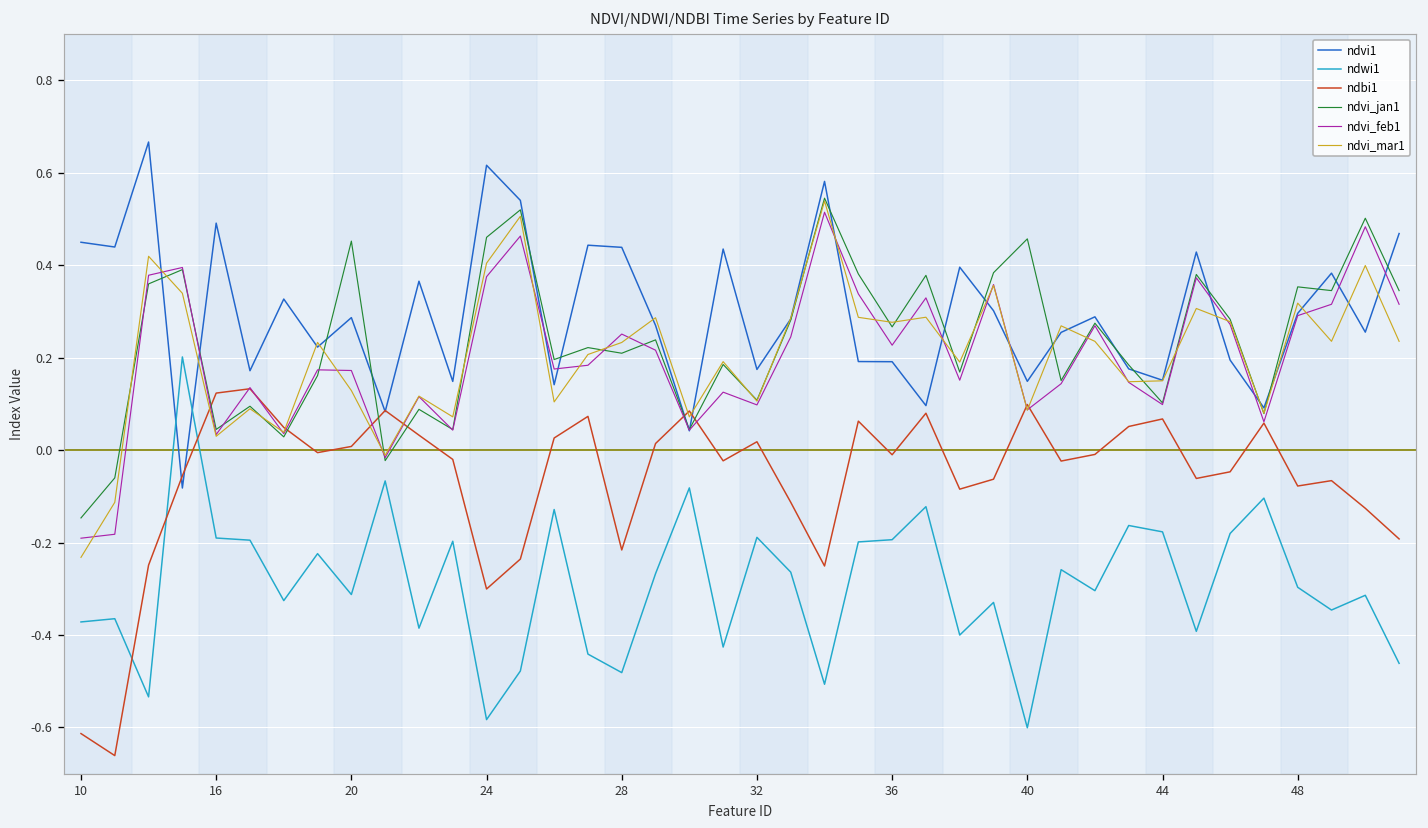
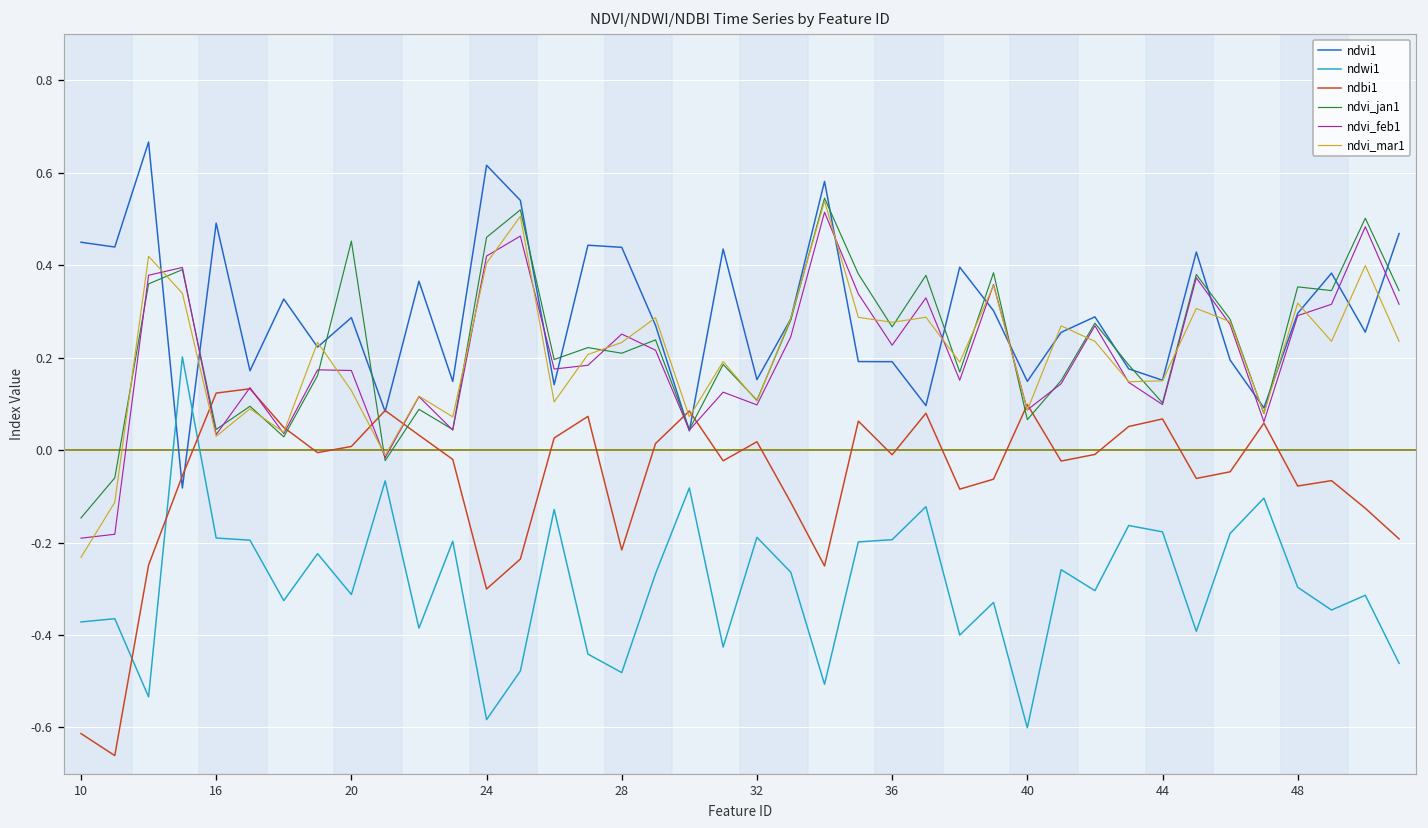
  {
    "ndvi1": {
      "16": 0.49,
      "20": 0.29,
      "24": 0.62,
      "28": 0.44,
-     "32": 0.17,
+     "32": 0.15,
      "36": 0.19,
      "40": 0.15
    },
    "ndwi1": {
      "16": -0.19,
      "20": -0.31,
      "24": -0.58,
      "28": -0.48,
      "32": -0.19,
      "36": -0.19,
      "40": -0.60,
      "44": -0.18,
      "48": -0.30
    },
    "ndbi1": {
      "16": 0.12,
      "20": 0.01,
      "24": -0.30,
      "28": -0.22,
      "32": 0.02,
      "36": -0.01,
      "40": 0.10,
      "44": 0.07,
      "48": -0.08
    },
    "ndvi_jan1": {
      "16": 0.04,
      "20": 0.45,
      "24": 0.46,
      "28": 0.21,
      "36": 0.27,
-     "40": 0.46,
+     "40": 0.07,
      "48": 0.35
    },
    "ndvi_feb1": {
      "20": 0.17,
-     "24": 0.38,
+     "24": 0.42,
      "28": 0.25,
      "32": 0.10,
      "36": 0.23
    },
    "ndvi_mar1": {
      "20": 0.13,
      "24": 0.40,
      "28": 0.23,
      "36": 0.28,
      "48": 0.32
    }
  }
